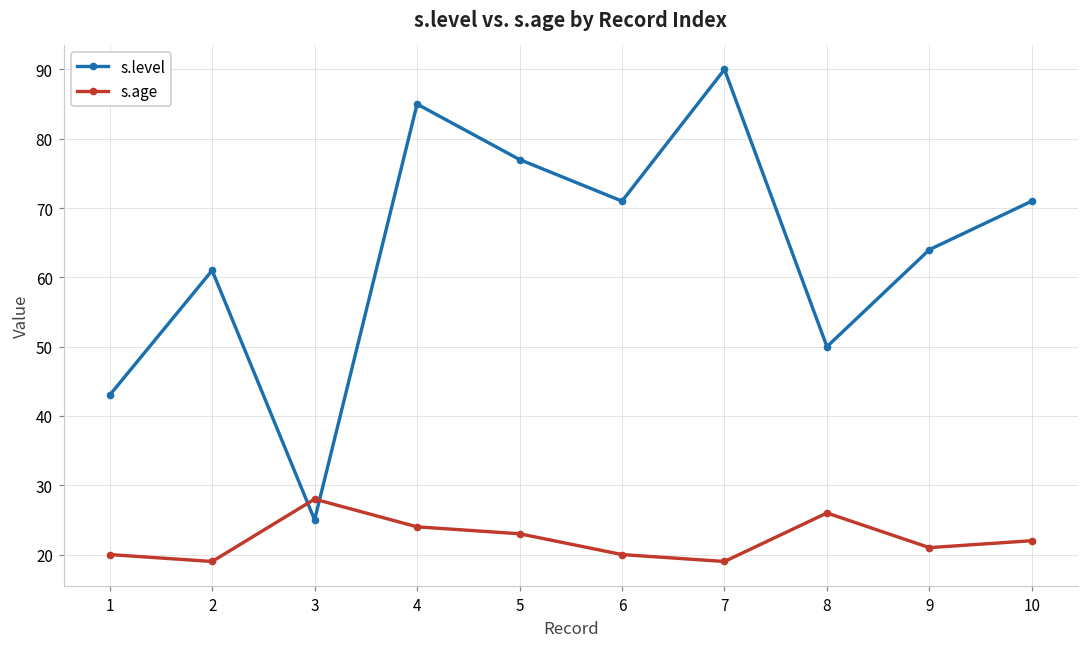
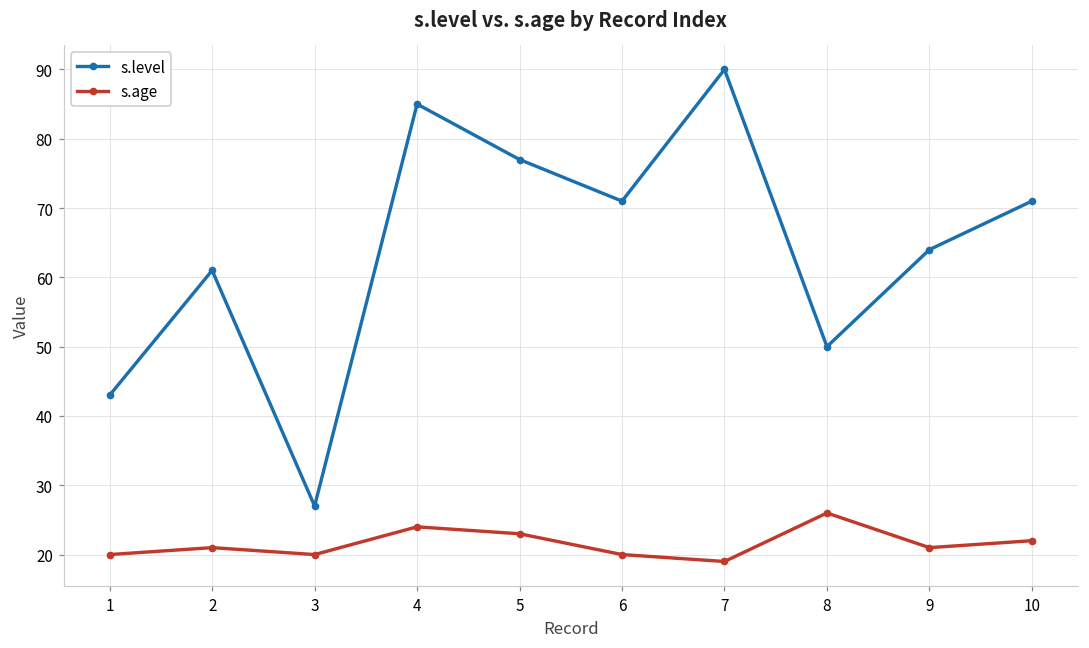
  {
    "s.level": {
      "1": 43,
      "2": 61,
-     "3": 25,
+     "3": 27,
      "4": 85,
      "5": 77,
      "6": 71,
      "7": 90,
      "8": 50,
      "9": 64,
      "10": 71
    },
    "s.age": {
      "1": 20,
-     "2": 19,
-     "3": 28,
+     "2": 21,
+     "3": 20,
      "4": 24,
      "5": 23,
      "6": 20,
      "7": 19,
      "8": 26,
      "9": 21,
      "10": 22
    }
  }
